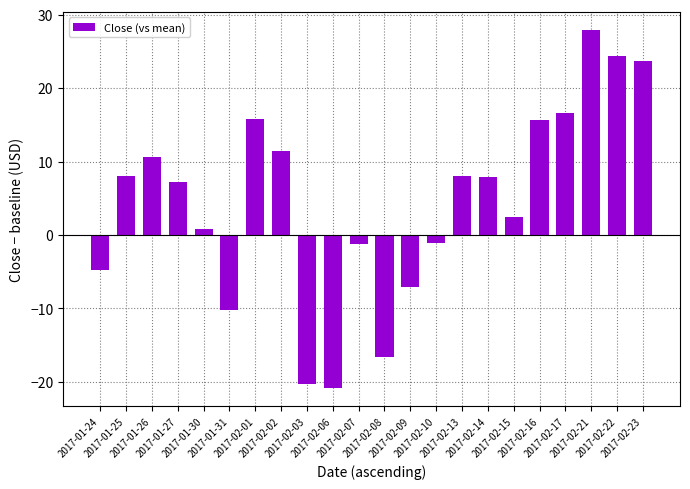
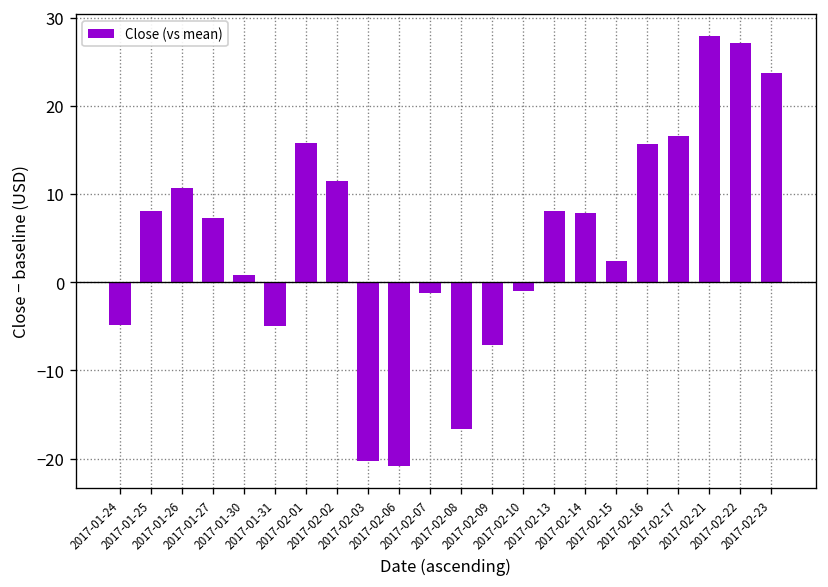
  {
    "2017-01-24": -5,
    "2017-01-25": 8,
    "2017-01-26": 11,
    "2017-01-27": 7,
    "2017-01-30": 1,
-   "2017-01-31": -10,
+   "2017-01-31": -5,
    "2017-02-01": 16,
    "2017-02-02": 11,
    "2017-02-03": -20,
    "2017-02-06": -21,
    "2017-02-07": -1,
    "2017-02-08": -17,
    "2017-02-09": -7,
    "2017-02-10": -1,
    "2017-02-13": 8,
    "2017-02-14": 8,
    "2017-02-15": 2,
    "2017-02-16": 16,
    "2017-02-17": 17,
    "2017-02-21": 28,
-   "2017-02-22": 24,
+   "2017-02-22": 27,
    "2017-02-23": 24
  }
